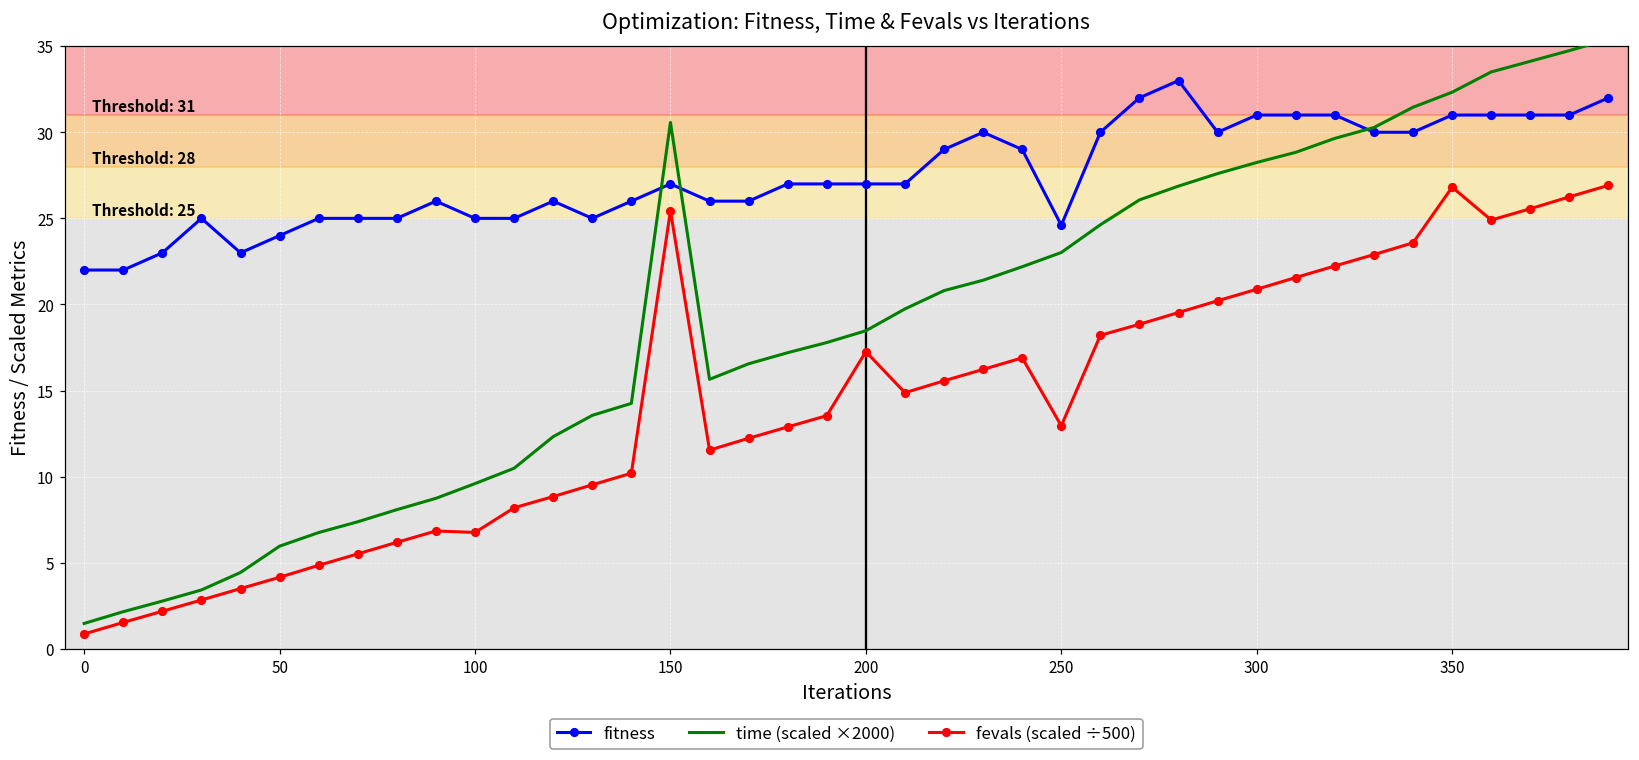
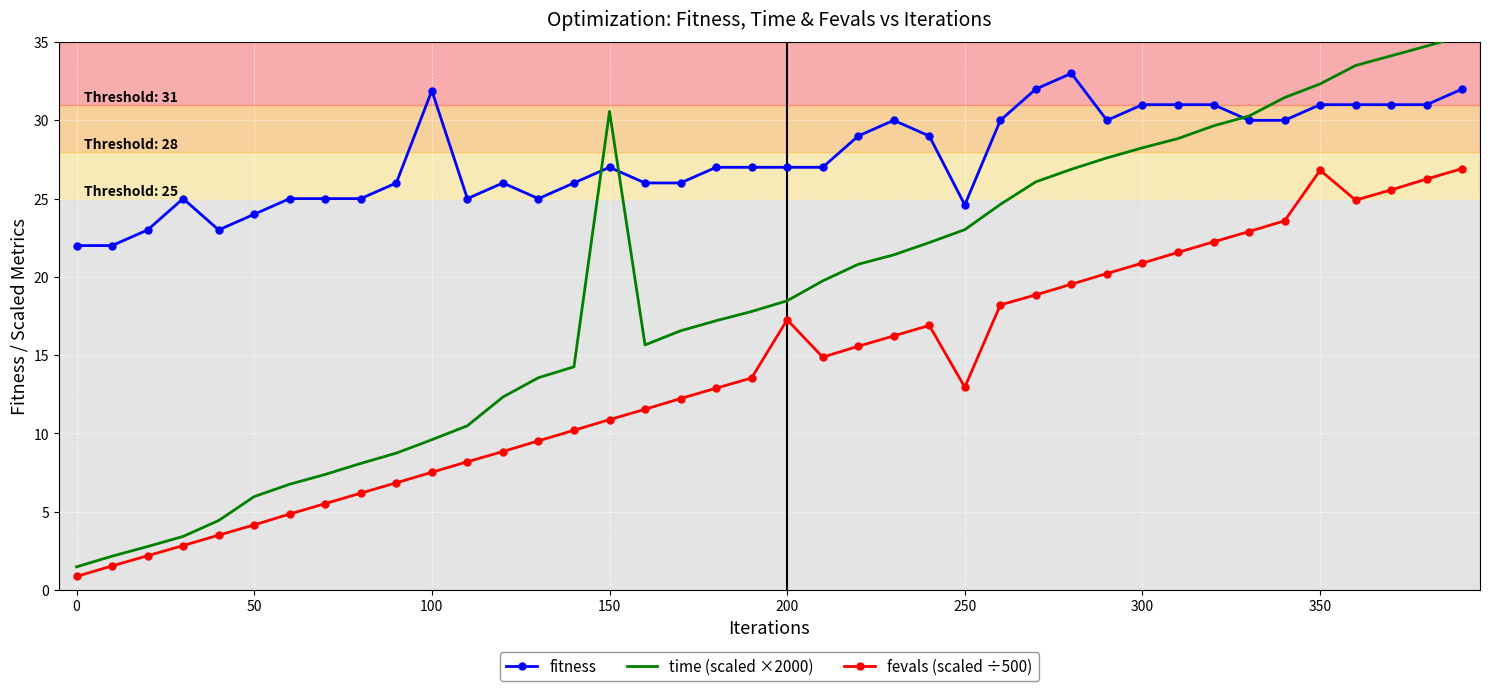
  {
    "fitness": {
      "0": 22.0,
      "50": 24.0,
-     "100": 25.0,
+     "100": 31.9,
      "150": 27.0,
      "200": 27.0,
      "250": 24.6,
      "300": 31.0,
      "350": 31.0
    },
    "time (scaled ×2000)": {
      "0": 1.5,
      "50": 6.0,
      "100": 9.6,
      "150": 30.6,
      "200": 18.5,
      "250": 23.0,
      "300": 28.2,
      "350": 32.3
    },
    "fevals (scaled ÷500)": {
      "0": 0.9,
      "50": 4.2,
-     "100": 6.8,
-     "150": 25.4,
+     "100": 7.5,
+     "150": 10.9,
      "200": 17.3,
      "250": 13.0,
      "300": 20.9,
      "350": 26.8
    }
  }
